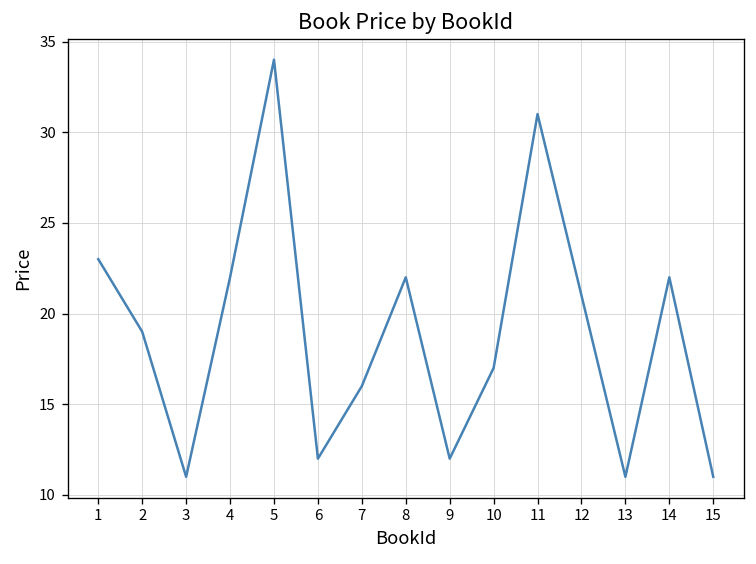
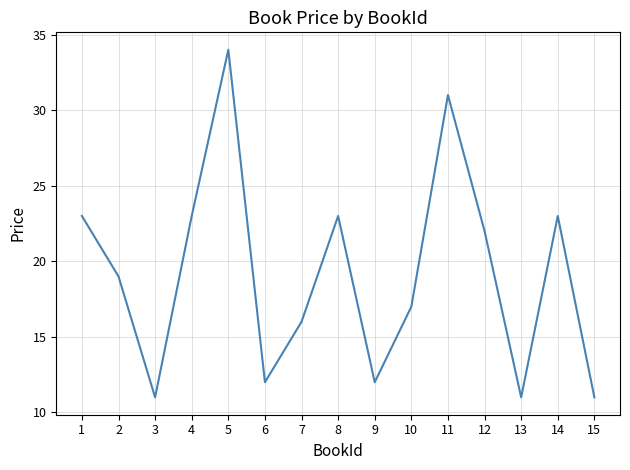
  {
    "1": 23,
    "2": 19,
    "3": 11,
-   "4": 22,
+   "4": 23,
    "5": 34,
    "6": 12,
    "7": 16,
-   "8": 22,
+   "8": 23,
    "9": 12,
    "10": 17,
    "11": 31,
-   "12": 21,
+   "12": 22,
    "13": 11,
-   "14": 22,
+   "14": 23,
    "15": 11
  }
